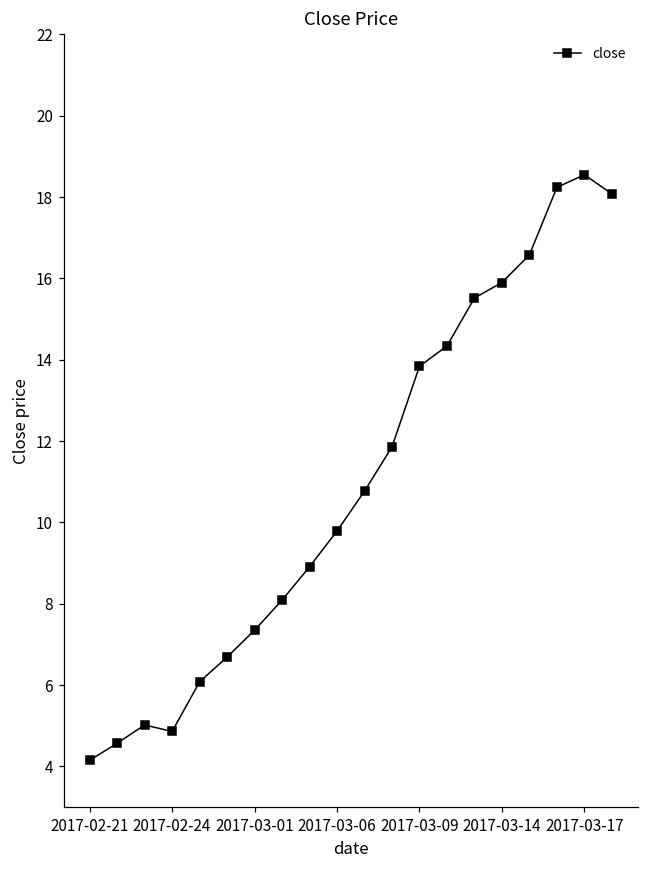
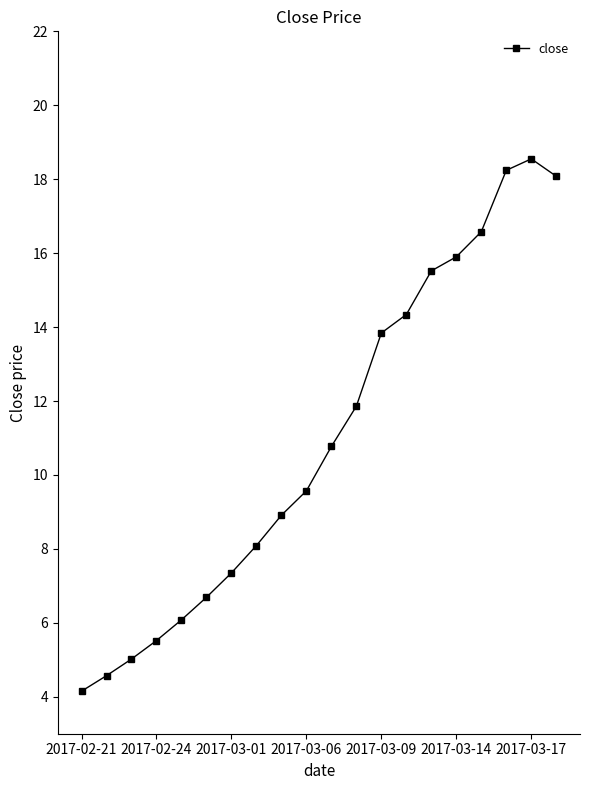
  {
    "2017-02-21": 4.2,
-   "2017-02-24": 4.9,
+   "2017-02-24": 5.5,
    "2017-03-01": 7.4,
-   "2017-03-06": 9.8,
+   "2017-03-06": 9.6,
    "2017-03-09": 13.8,
    "2017-03-14": 15.9,
    "2017-03-17": 18.6
  }
